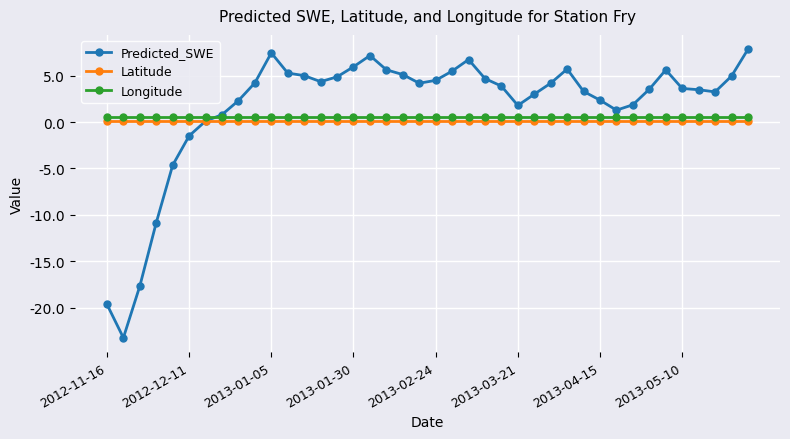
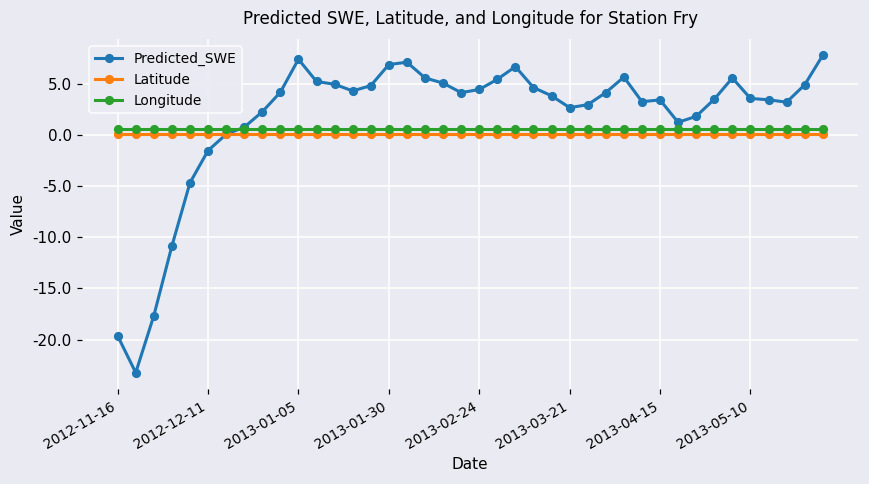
  {
    "Predicted_SWE": {
      "2012-11-16": -20,
      "2012-12-11": -1,
      "2013-01-05": 7,
-     "2013-01-30": 6,
+     "2013-01-30": 7,
      "2013-02-24": 4,
-     "2013-03-21": 2,
-     "2013-04-15": 2,
+     "2013-03-21": 3,
+     "2013-04-15": 3,
      "2013-05-10": 4
    },
    "Latitude": {
      "2012-11-16": 0,
      "2012-12-11": 0,
      "2013-01-05": 0,
      "2013-01-30": 0,
      "2013-02-24": 0,
      "2013-03-21": 0,
      "2013-04-15": 0,
      "2013-05-10": 0
    },
    "Longitude": {
      "2012-11-16": 1,
      "2012-12-11": 1,
      "2013-01-05": 1,
      "2013-01-30": 1,
      "2013-02-24": 1,
      "2013-03-21": 1,
      "2013-04-15": 1,
      "2013-05-10": 1
    }
  }
